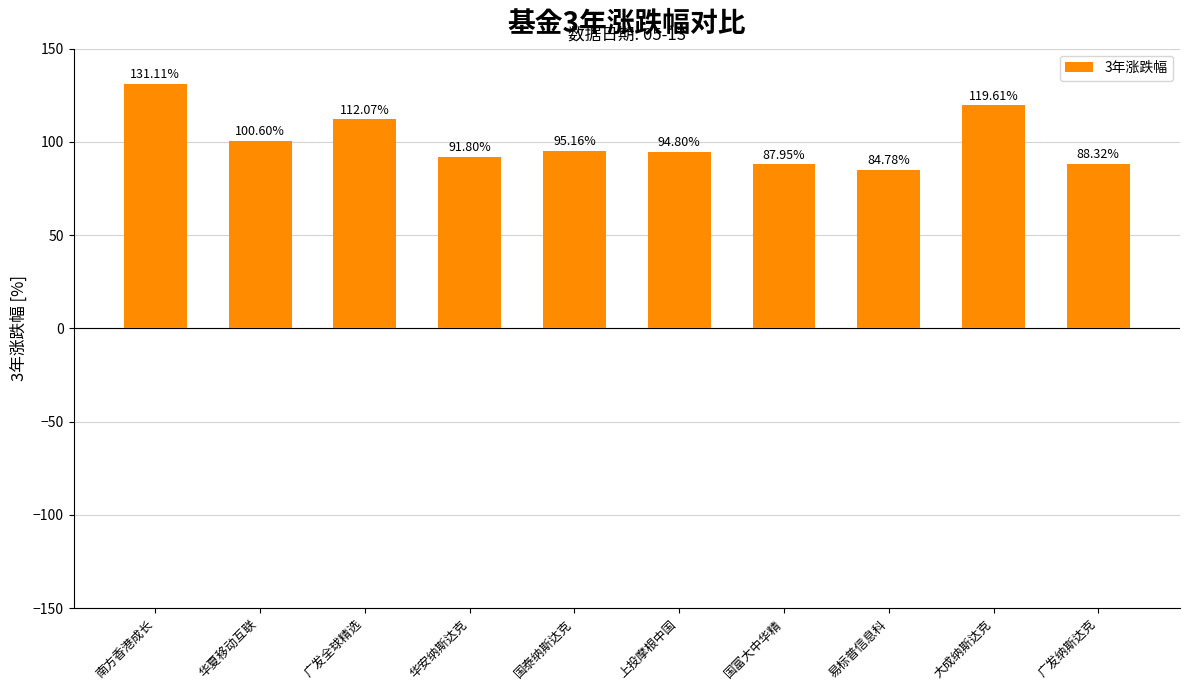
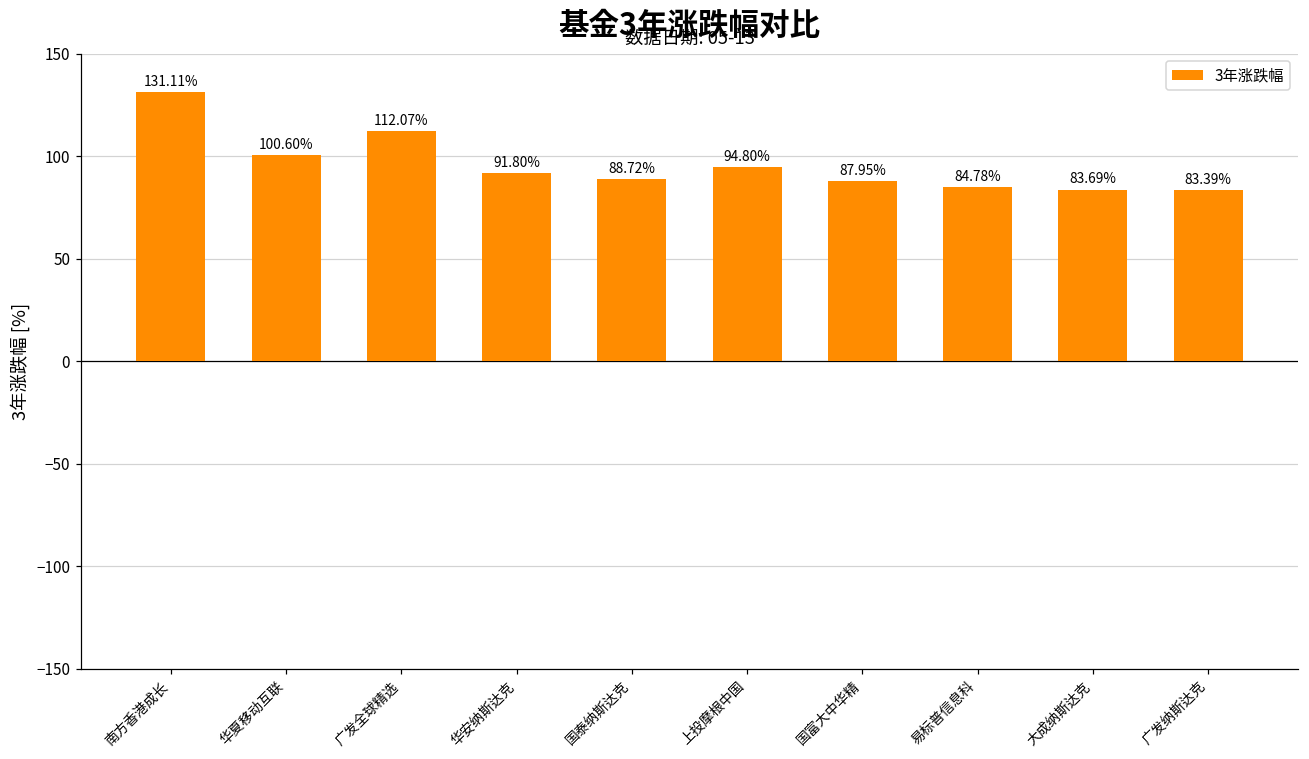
  {
    "南方香港成长": "131.11%",
    "华夏移动互联": "100.60%",
    "广发全球精选": "112.07%",
    "华安纳斯达克": "91.80%",
-   "国泰纳斯达克": "95.16%",
+   "国泰纳斯达克": "88.72%",
    "上投摩根中国": "94.80%",
    "国富大中华精": "87.95%",
    "易标普信息科": "84.78%",
-   "大成纳斯达克": "119.61%",
-   "广发纳斯达克": "88.32%"
+   "大成纳斯达克": "83.69%",
+   "广发纳斯达克": "83.39%"
  }
